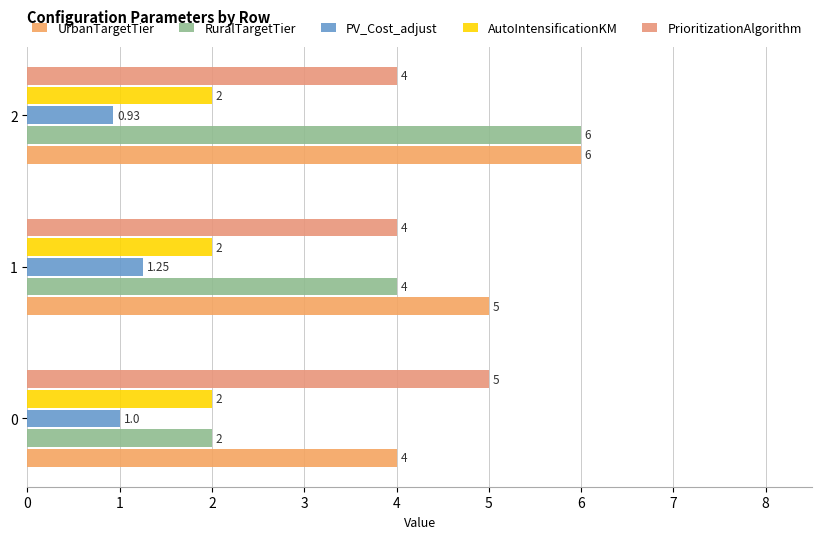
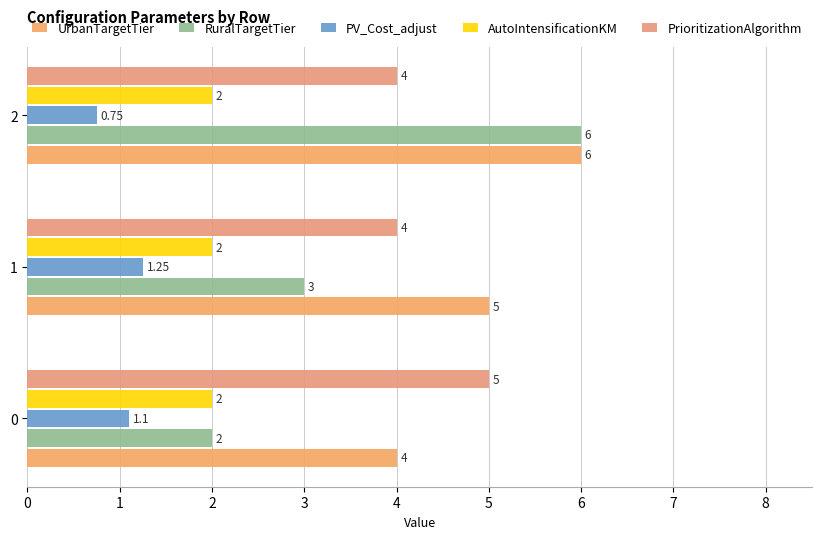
  {
    "RuralTargetTier": {
      "2": 6,
-     "1": 4,
+     "1": 3,
      "0": 2
    },
    "PV_Cost_adjust": {
-     "2": 0.93,
+     "2": 0.75,
      "1": 1.25,
-     "0": 1.0
+     "0": 1.1
    },
    "AutoIntensificationKM": {
      "2": 2,
      "1": 2,
      "0": 2
    }
  }
